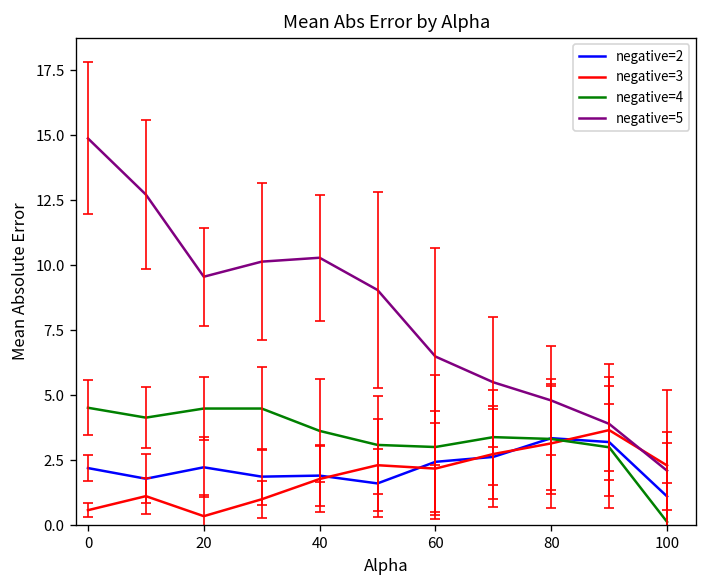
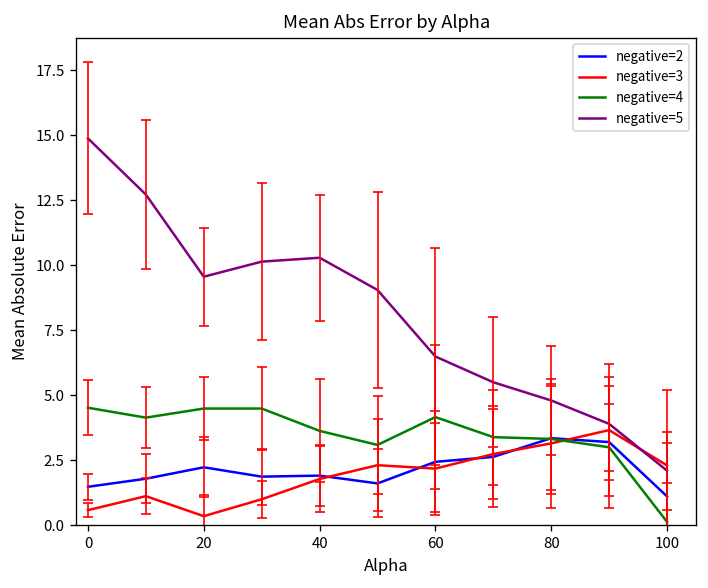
  {
    "negative=2": {
-     "0": 2.2,
+     "0": 1.5,
      "20": 2.2,
      "40": 1.9,
      "60": 2.4,
      "100": 1.1
    },
    "negative=3": {
      "0": 0.6,
      "20": 0.4,
      "40": 1.8,
      "60": 2.2,
      "80": 3.2,
      "100": 2.3
    },
    "negative=4": {
      "0": 4.5,
      "20": 4.5,
      "40": 3.6,
-     "60": 3.0,
+     "60": 4.2,
      "100": 0.1
    },
    "negative=5": {
      "0": 14.9,
      "20": 9.6,
      "40": 10.3,
      "60": 6.5,
      "80": 4.8,
      "100": 2.1
    }
  }
